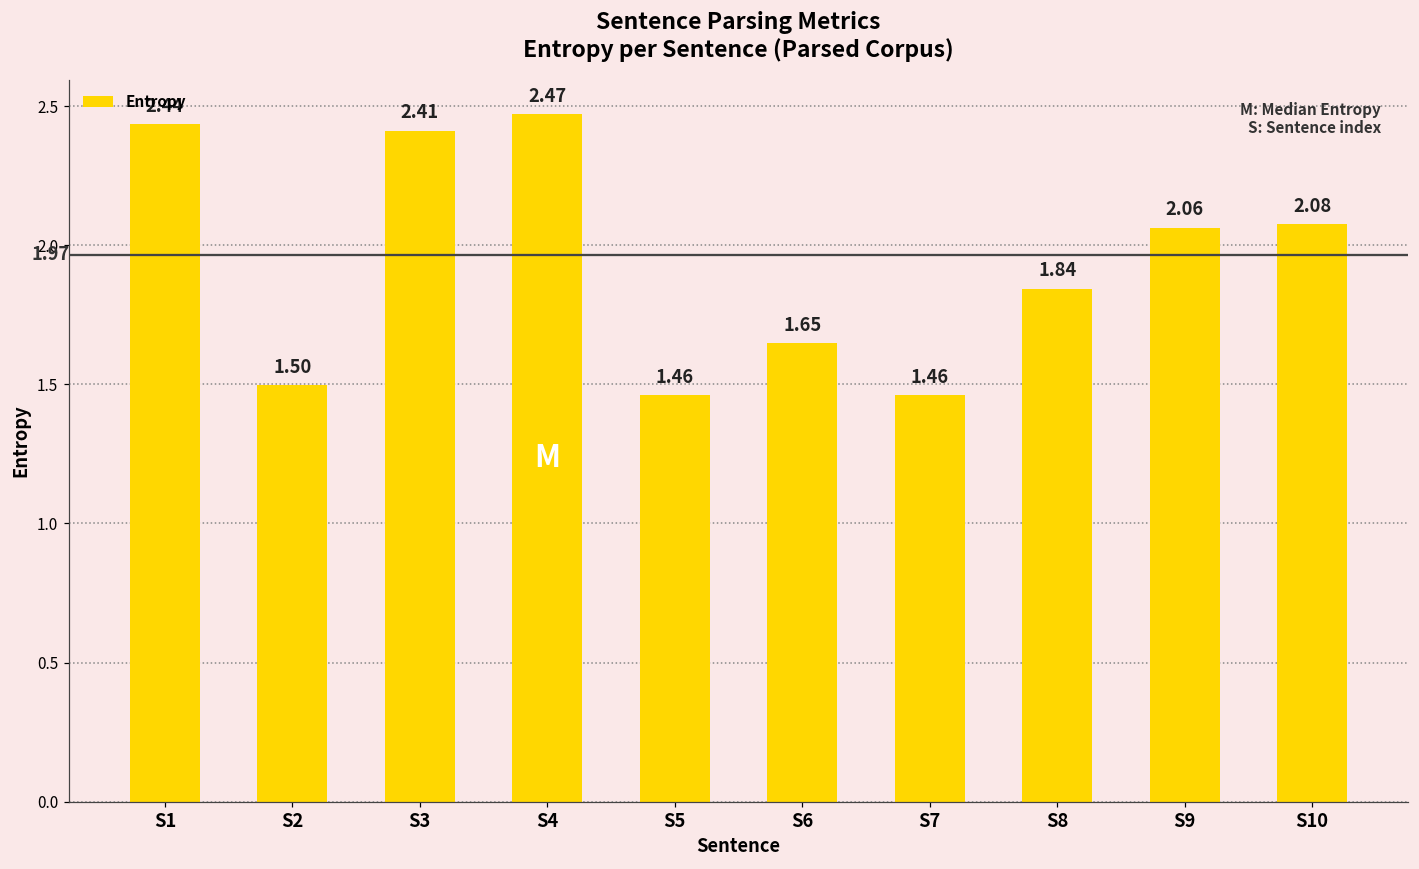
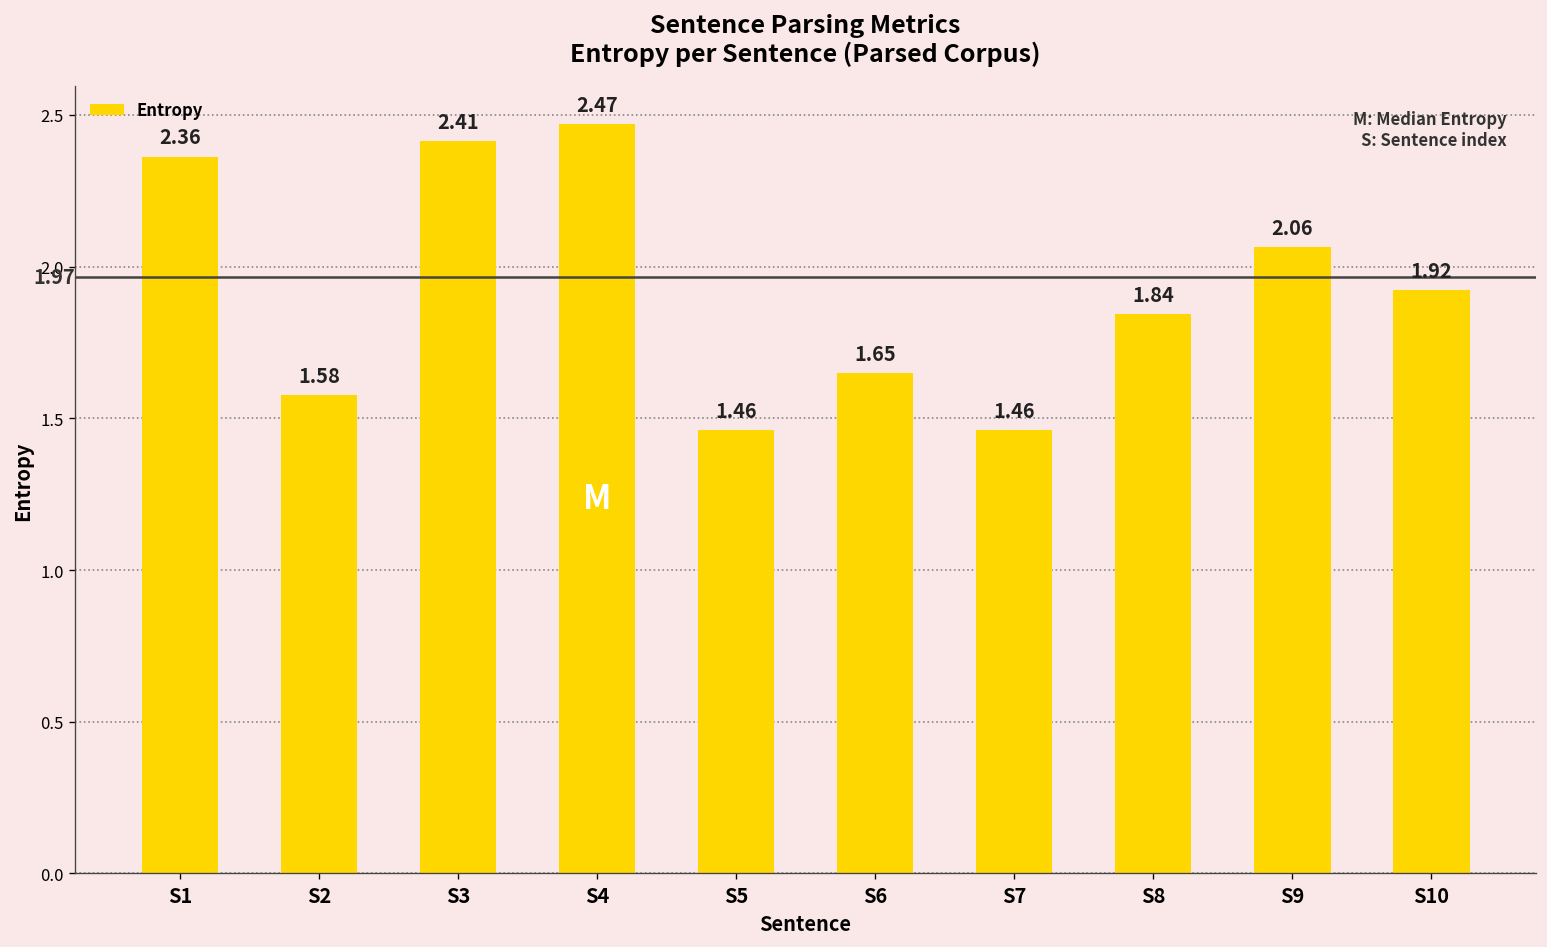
  {
-   "S1": 2.44,
-   "S2": 1.50,
+   "S1": 2.36,
+   "S2": 1.58,
    "S3": 2.41,
    "S4": 2.47,
    "S5": 1.46,
    "S6": 1.65,
    "S7": 1.46,
    "S8": 1.84,
    "S9": 2.06,
-   "S10": 2.08
+   "S10": 1.92
  }
